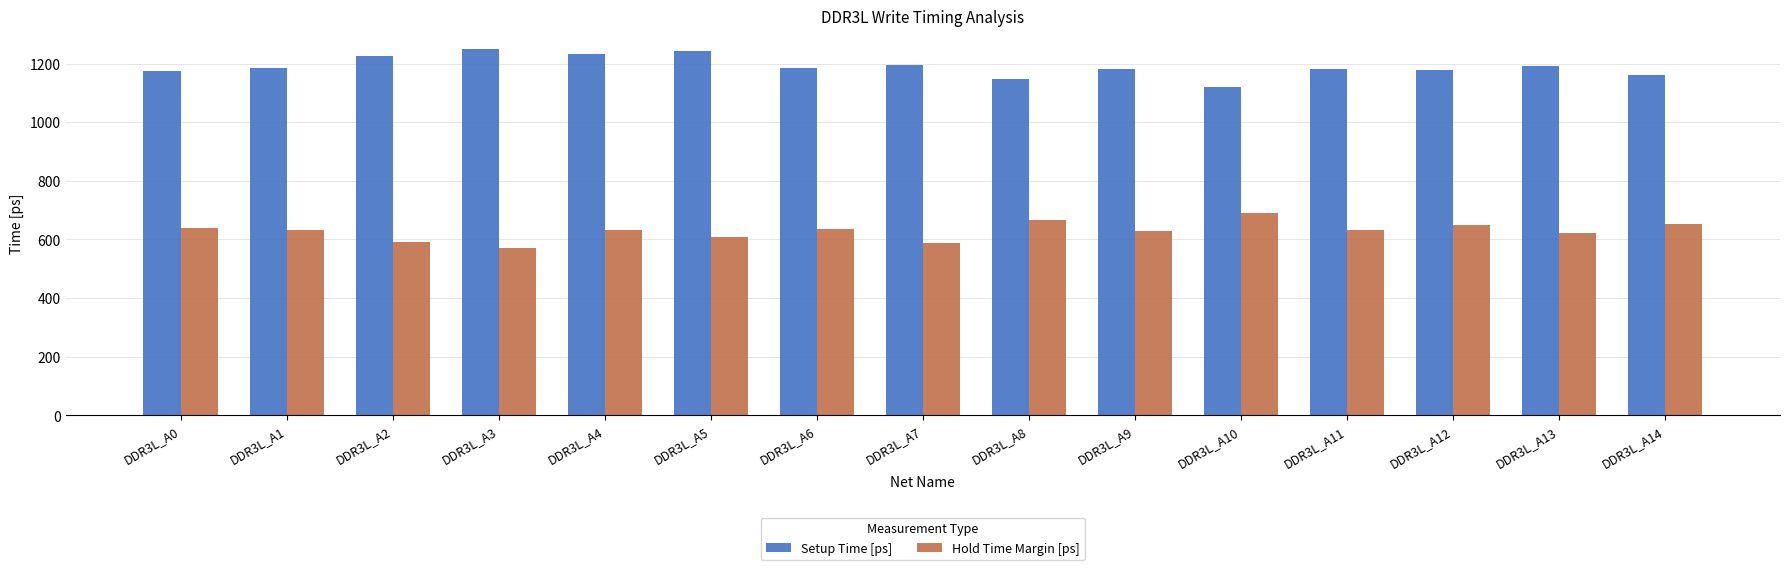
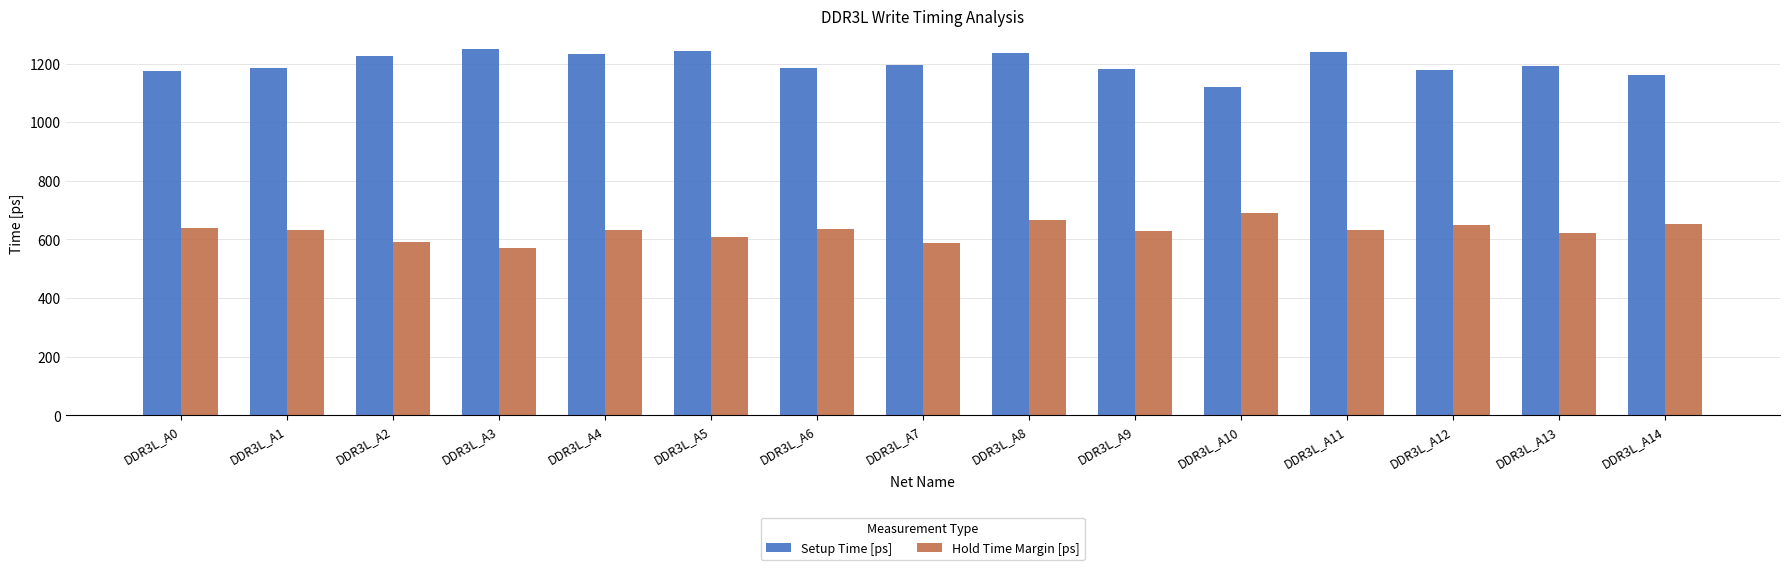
  {
    "Setup Time [ps]": {
      "DDR3L_A0": 1170,
      "DDR3L_A1": 1190,
      "DDR3L_A2": 1230,
      "DDR3L_A3": 1250,
      "DDR3L_A4": 1230,
      "DDR3L_A5": 1240,
      "DDR3L_A6": 1180,
      "DDR3L_A7": 1200,
-     "DDR3L_A8": 1150,
+     "DDR3L_A8": 1240,
      "DDR3L_A9": 1180,
      "DDR3L_A10": 1120,
-     "DDR3L_A11": 1180,
+     "DDR3L_A11": 1240,
      "DDR3L_A12": 1180,
      "DDR3L_A13": 1190,
      "DDR3L_A14": 1160
    },
    "Hold Time Margin [ps]": {
      "DDR3L_A0": 640,
      "DDR3L_A1": 630,
      "DDR3L_A2": 590,
      "DDR3L_A3": 570,
      "DDR3L_A4": 630,
      "DDR3L_A5": 610,
      "DDR3L_A6": 640,
      "DDR3L_A7": 590,
      "DDR3L_A8": 670,
      "DDR3L_A9": 630,
      "DDR3L_A10": 690,
      "DDR3L_A11": 630,
      "DDR3L_A12": 650,
      "DDR3L_A13": 620,
      "DDR3L_A14": 650
    }
  }
